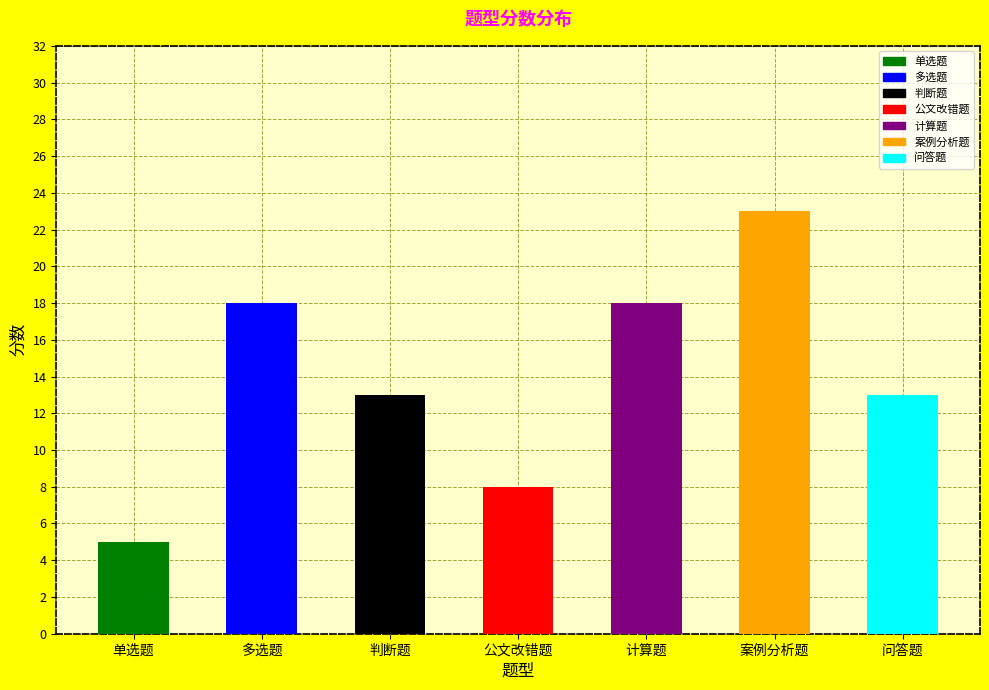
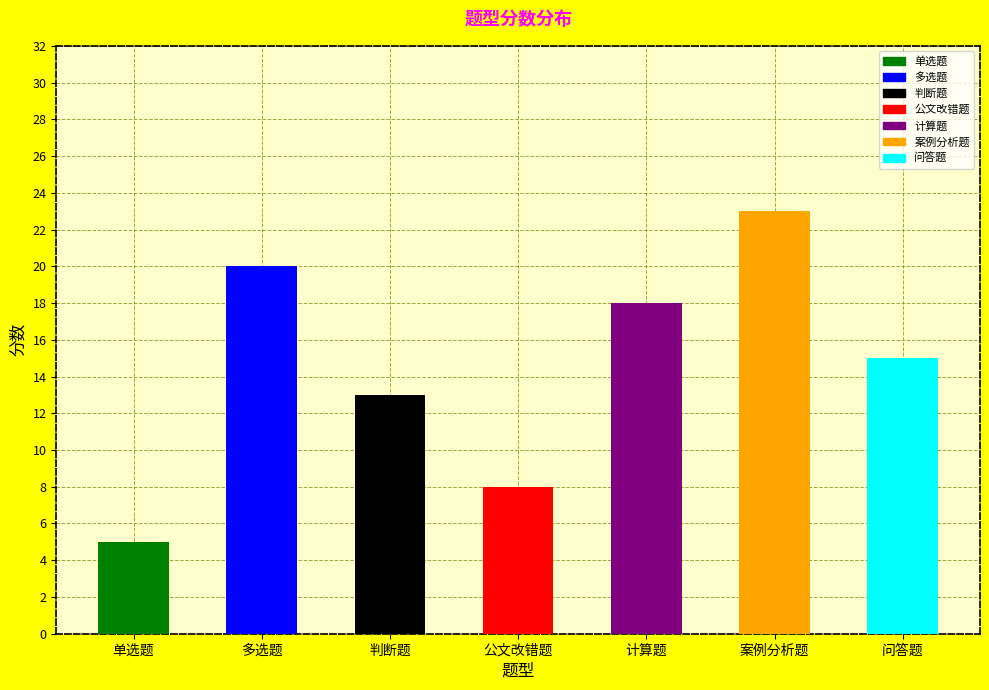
  {
    "单选题": 5,
-   "多选题": 18,
+   "多选题": 20,
    "判断题": 13,
    "公文改错题": 8,
    "计算题": 18,
    "案例分析题": 23,
-   "问答题": 13
+   "问答题": 15
  }
